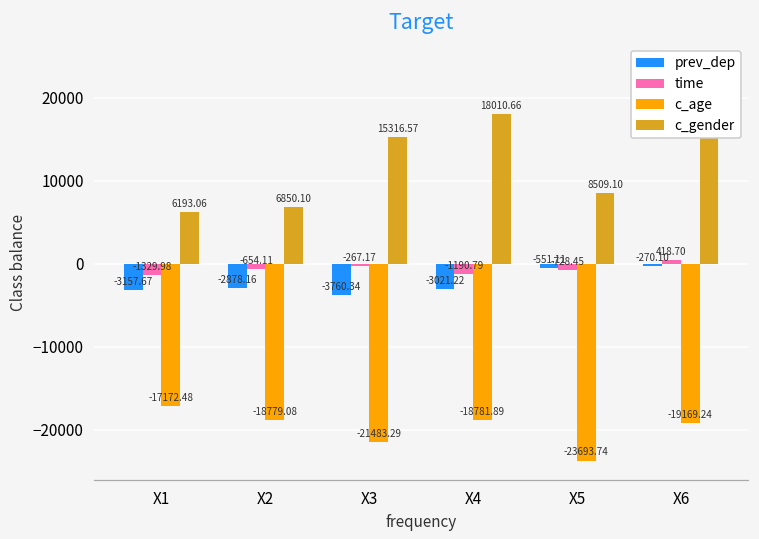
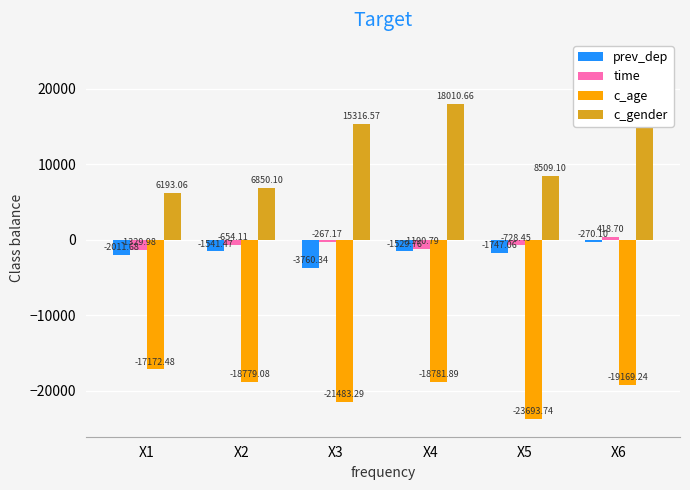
  {
    "prev_dep": {
-     "X1": -3157.67,
-     "X2": -2878.16,
+     "X1": -2011.68,
+     "X2": -1541.47,
      "X3": -3760.34,
-     "X4": -3021.22,
-     "X5": -551.11
+     "X4": -1529.76,
+     "X5": -1747.06
    },
    "time": {
      "X2": -654.11,
      "X3": -267.17,
      "X5": -728.45
    }
  }
